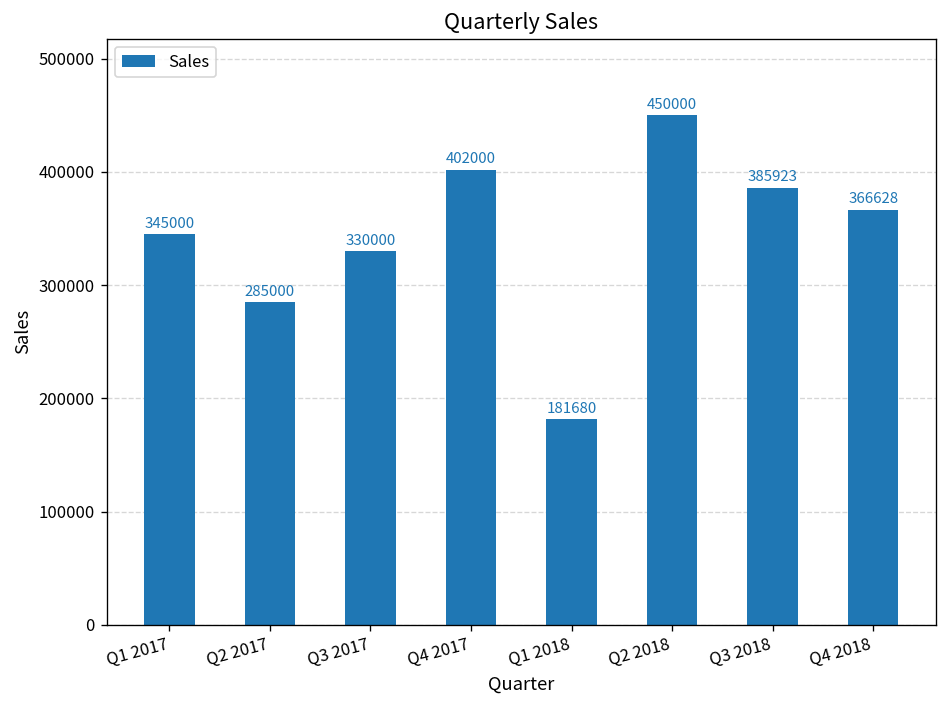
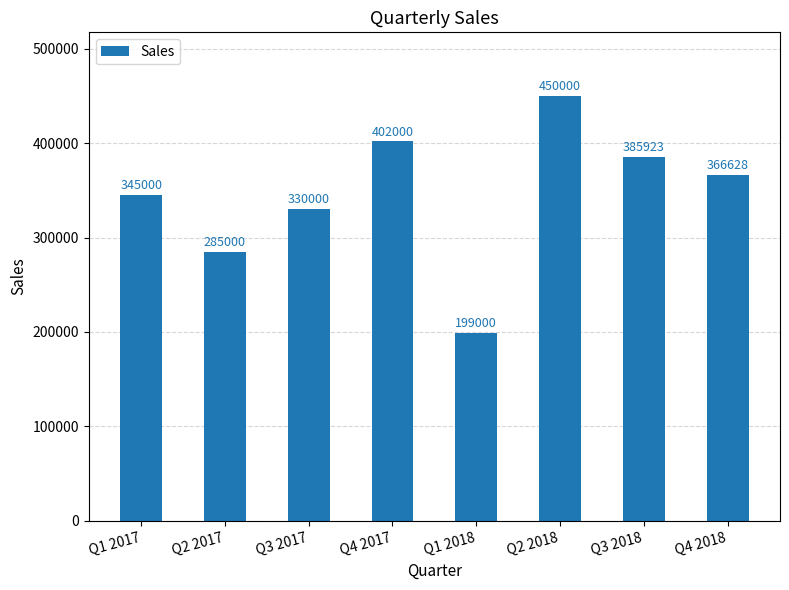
  {
    "Q1 2017": 345000,
    "Q2 2017": 285000,
    "Q3 2017": 330000,
    "Q4 2017": 402000,
-   "Q1 2018": 181680,
+   "Q1 2018": 199000,
    "Q2 2018": 450000,
    "Q3 2018": 385923,
    "Q4 2018": 366628
  }
